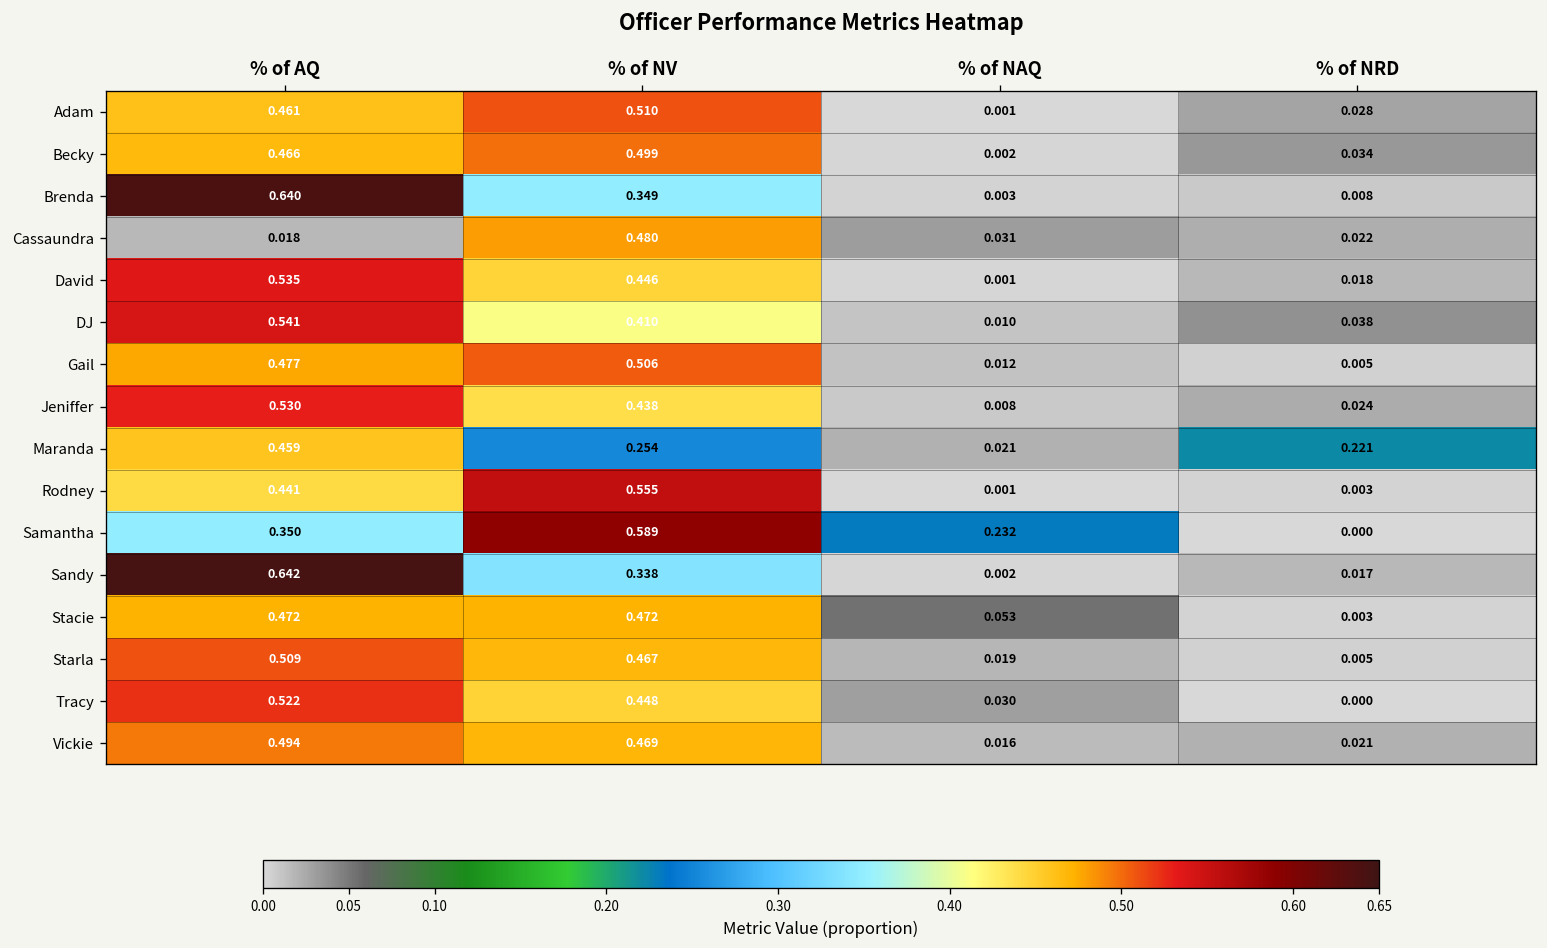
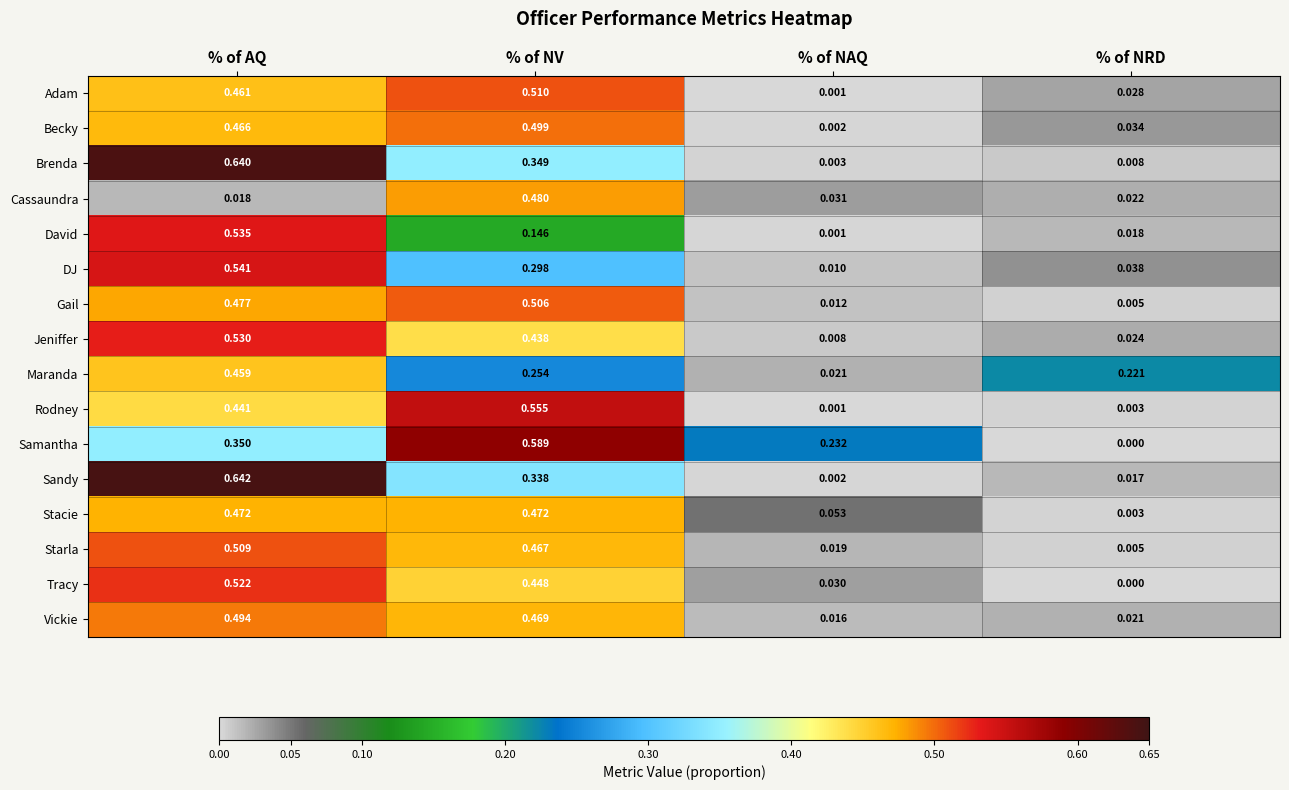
  {
    "Adam": {
      "% of AQ": 0.461,
      "% of NV": 0.510,
      "% of NAQ": 0.001,
      "% of NRD": 0.028
    },
    "Becky": {
      "% of AQ": 0.466,
      "% of NV": 0.499,
      "% of NAQ": 0.002,
      "% of NRD": 0.034
    },
    "Brenda": {
      "% of AQ": 0.640,
      "% of NV": 0.349,
      "% of NAQ": 0.003,
      "% of NRD": 0.008
    },
    "Cassaundra": {
      "% of AQ": 0.018,
      "% of NV": 0.480,
      "% of NAQ": 0.031,
      "% of NRD": 0.022
    },
    "David": {
      "% of AQ": 0.535,
-     "% of NV": 0.446,
+     "% of NV": 0.146,
      "% of NAQ": 0.001,
      "% of NRD": 0.018
    },
    "DJ": {
      "% of AQ": 0.541,
-     "% of NV": 0.410,
+     "% of NV": 0.298,
      "% of NAQ": 0.010,
      "% of NRD": 0.038
    },
    "Gail": {
      "% of AQ": 0.477,
      "% of NV": 0.506,
      "% of NAQ": 0.012,
      "% of NRD": 0.005
    },
    "Jeniffer": {
      "% of AQ": 0.530,
      "% of NV": 0.438,
      "% of NAQ": 0.008,
      "% of NRD": 0.024
    },
    "Maranda": {
      "% of AQ": 0.459,
      "% of NV": 0.254,
      "% of NAQ": 0.021,
      "% of NRD": 0.221
    },
    "Rodney": {
      "% of AQ": 0.441,
      "% of NV": 0.555,
      "% of NAQ": 0.001,
      "% of NRD": 0.003
    },
    "Samantha": {
      "% of AQ": 0.350,
      "% of NV": 0.589,
      "% of NAQ": 0.232,
      "% of NRD": 0.000
    },
    "Sandy": {
      "% of AQ": 0.642,
      "% of NV": 0.338,
      "% of NAQ": 0.002,
      "% of NRD": 0.017
    },
    "Stacie": {
      "% of AQ": 0.472,
      "% of NV": 0.472,
      "% of NAQ": 0.053,
      "% of NRD": 0.003
    },
    "Starla": {
      "% of AQ": 0.509,
      "% of NV": 0.467,
      "% of NAQ": 0.019,
      "% of NRD": 0.005
    },
    "Tracy": {
      "% of AQ": 0.522,
      "% of NV": 0.448,
      "% of NAQ": 0.030,
      "% of NRD": 0.000
    },
    "Vickie": {
      "% of AQ": 0.494,
      "% of NV": 0.469,
      "% of NAQ": 0.016,
      "% of NRD": 0.021
    }
  }
